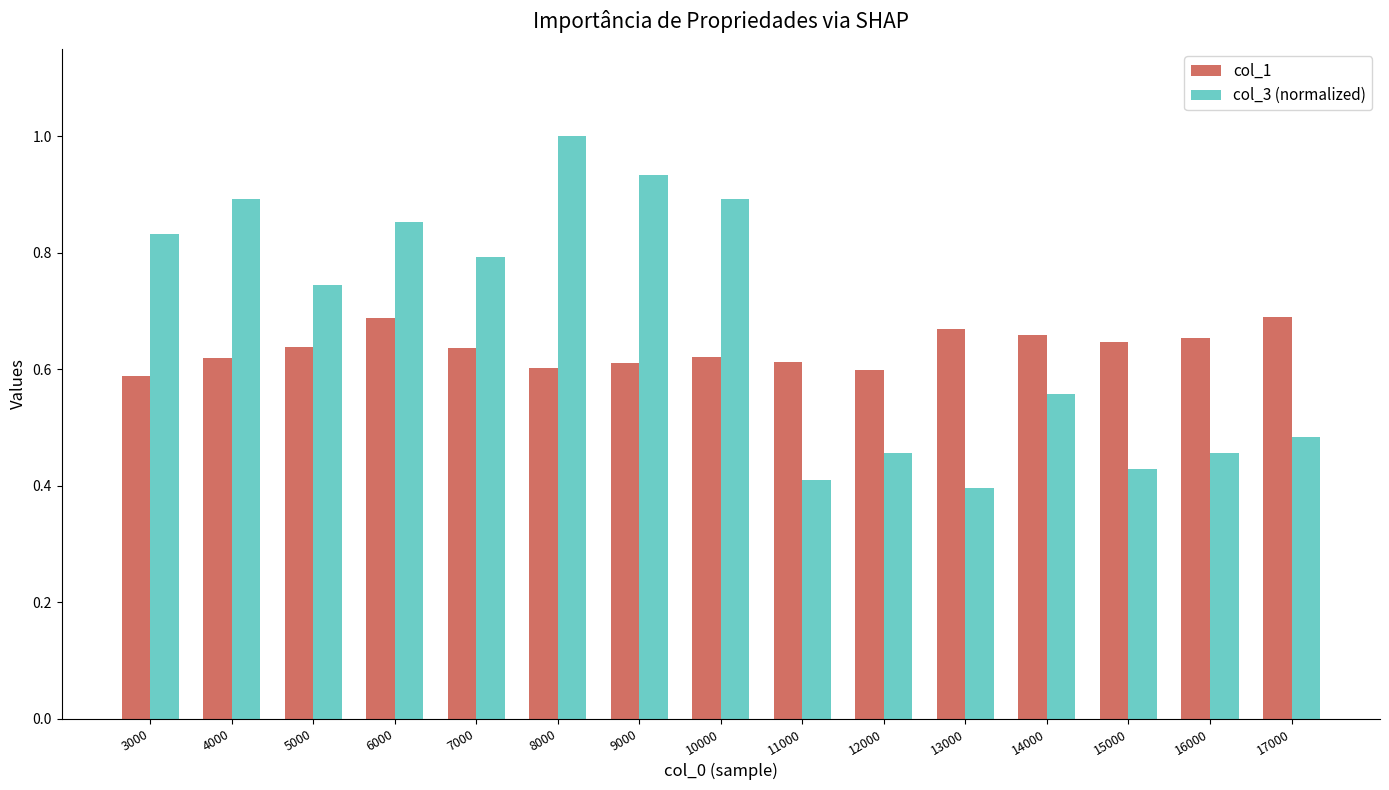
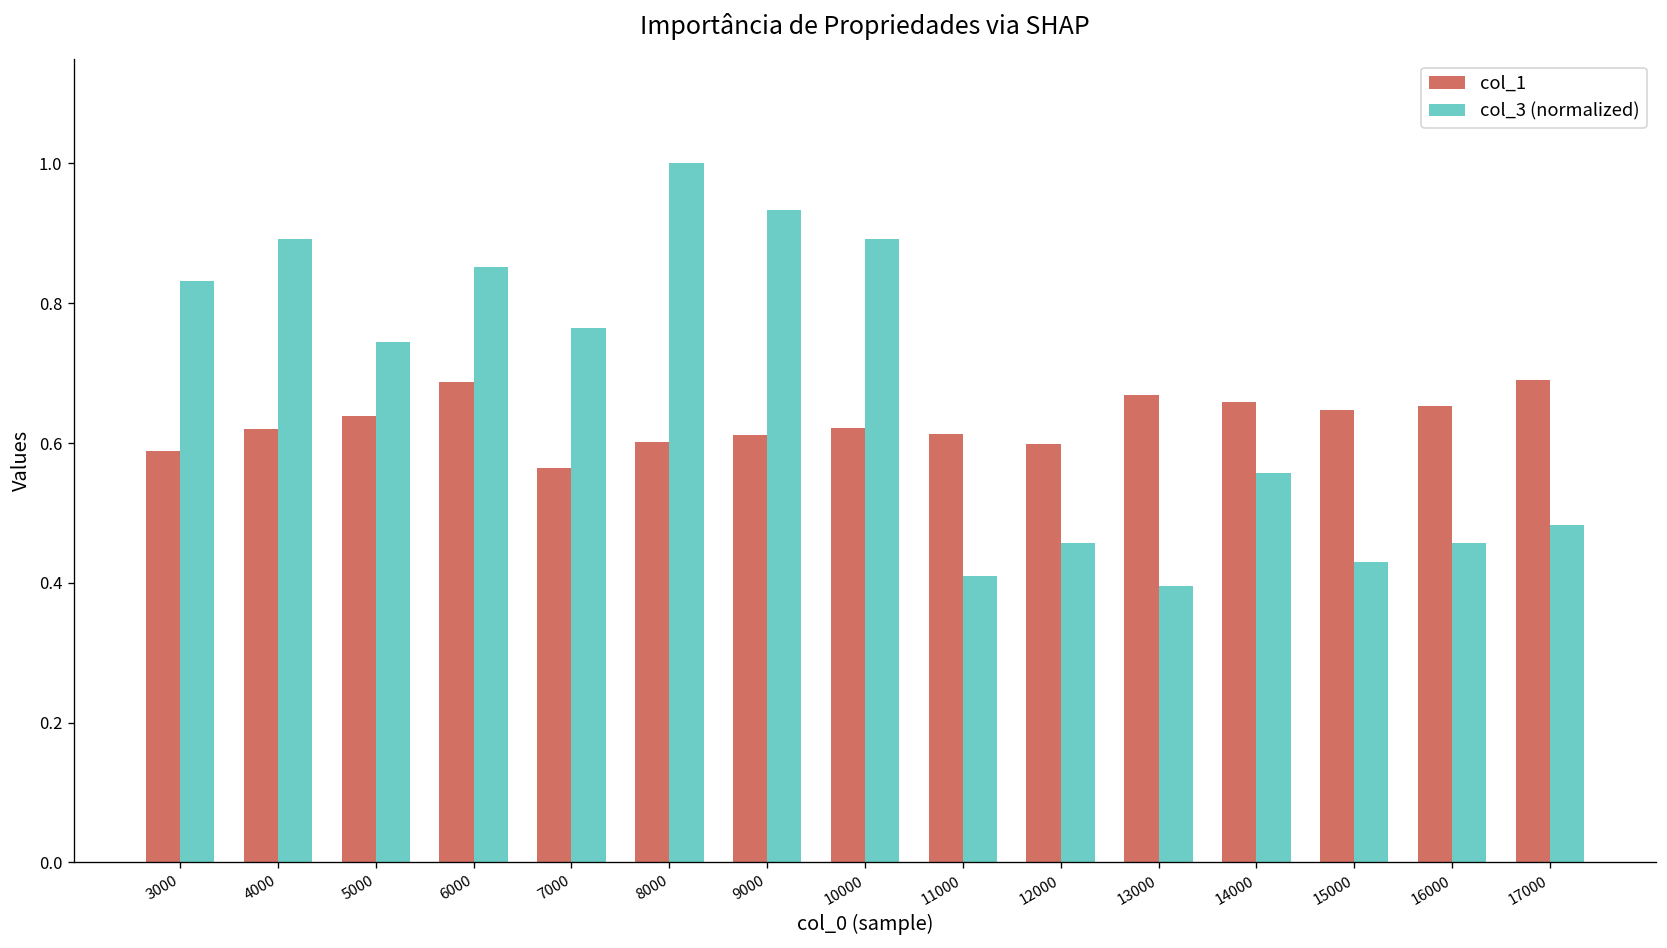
  {
    "col_1": {
      "3000": 0.59,
      "4000": 0.62,
      "5000": 0.64,
      "6000": 0.69,
-     "7000": 0.64,
+     "7000": 0.56,
      "8000": 0.60,
      "9000": 0.61,
      "10000": 0.62,
      "11000": 0.61,
      "12000": 0.60,
      "13000": 0.67,
      "14000": 0.66,
      "15000": 0.65,
      "16000": 0.65,
      "17000": 0.69
    },
    "col_3 (normalized)": {
      "3000": 0.83,
      "4000": 0.89,
      "5000": 0.74,
      "6000": 0.85,
-     "7000": 0.79,
+     "7000": 0.77,
      "8000": 1.00,
      "9000": 0.93,
      "10000": 0.89,
      "11000": 0.41,
      "12000": 0.46,
      "13000": 0.40,
      "14000": 0.56,
      "15000": 0.43,
      "16000": 0.46,
      "17000": 0.48
    }
  }
